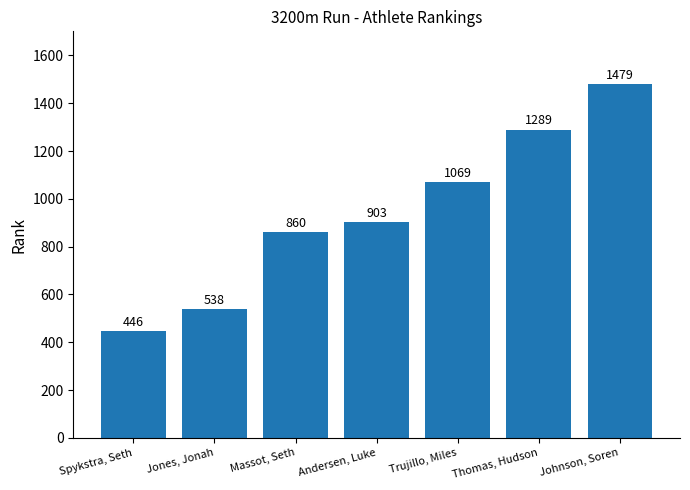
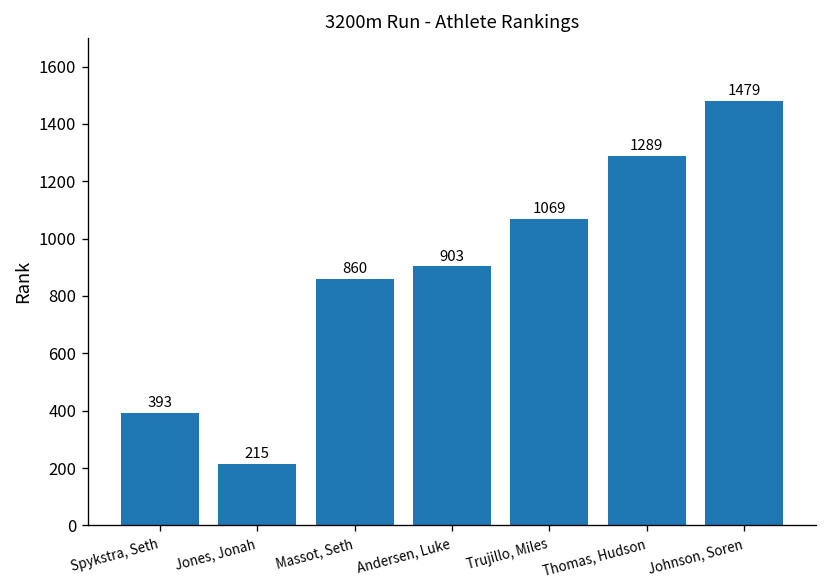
  {
-   "Spykstra, Seth": 446,
-   "Jones, Jonah": 538,
+   "Spykstra, Seth": 393,
+   "Jones, Jonah": 215,
    "Massot, Seth": 860,
    "Andersen, Luke": 903,
    "Trujillo, Miles": 1069,
    "Thomas, Hudson": 1289,
    "Johnson, Soren": 1479
  }
